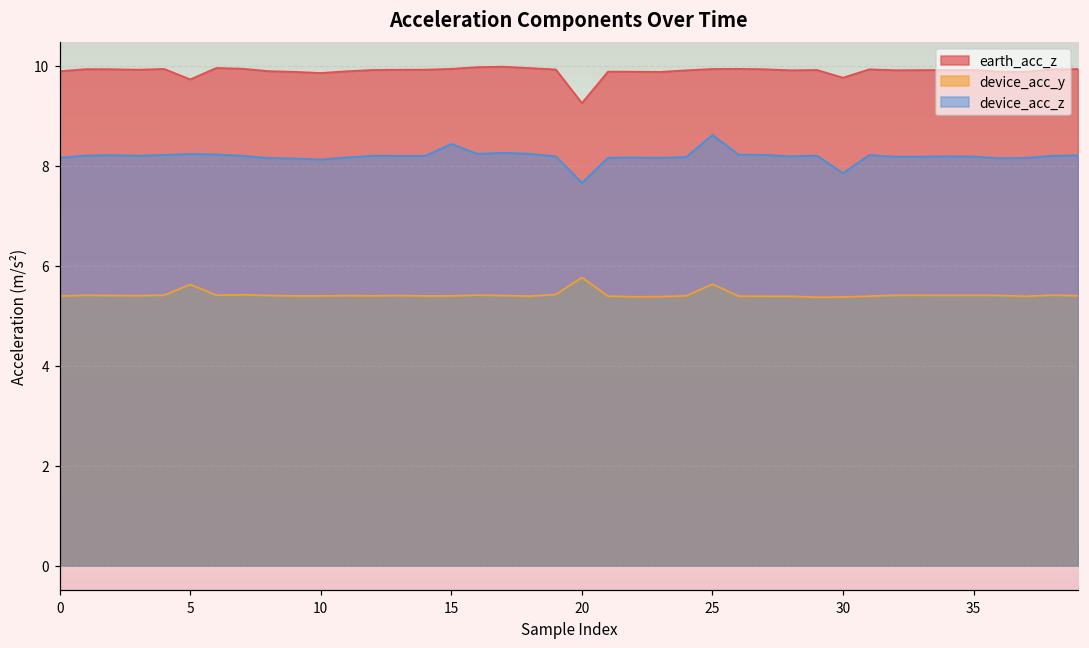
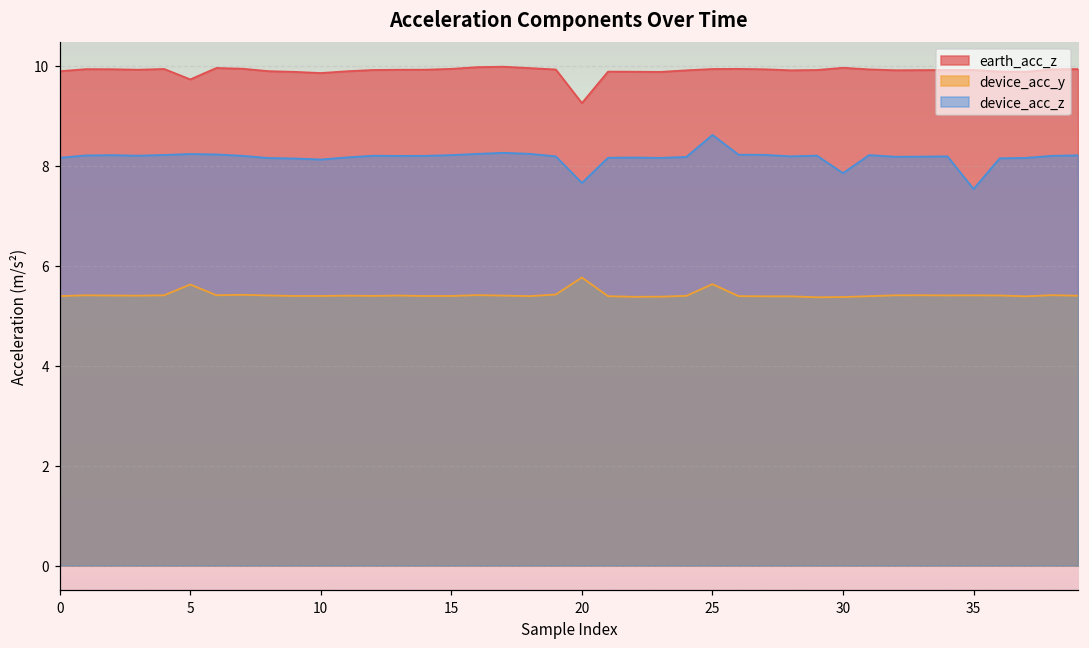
  {
    "earth_acc_z": {
      "0": 9.9,
      "5": 9.7,
      "10": 9.9,
      "15": 9.9,
      "20": 9.2,
      "25": 9.9,
-     "30": 9.8
+     "30": 10.0
    },
    "device_acc_y": {
      "0": 5.4,
      "5": 5.6,
      "10": 5.4,
      "15": 5.4,
      "20": 5.8,
      "25": 5.6,
      "30": 5.4,
      "35": 5.4
    },
    "device_acc_z": {
      "0": 8.2,
      "5": 8.2,
      "10": 8.1,
-     "15": 8.4,
+     "15": 8.2,
      "20": 7.7,
      "25": 8.6,
      "30": 7.8,
-     "35": 8.2
+     "35": 7.5
    }
  }
